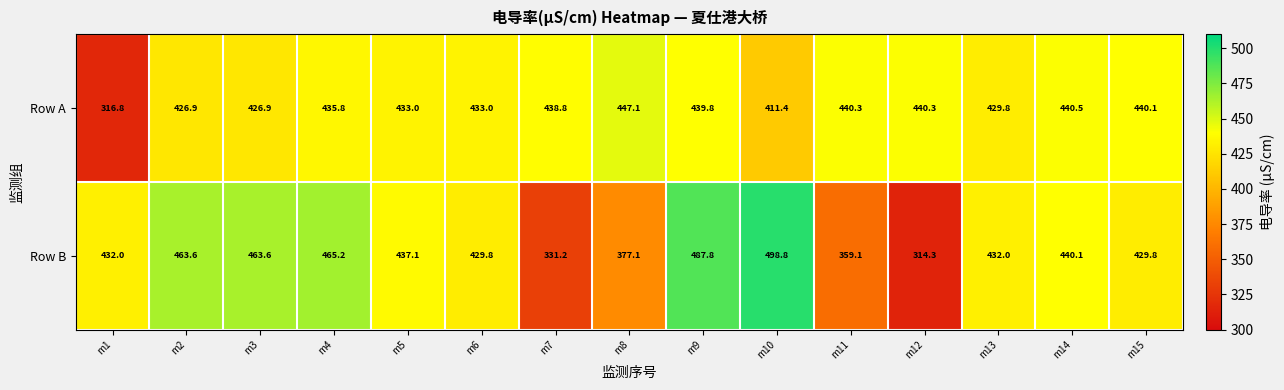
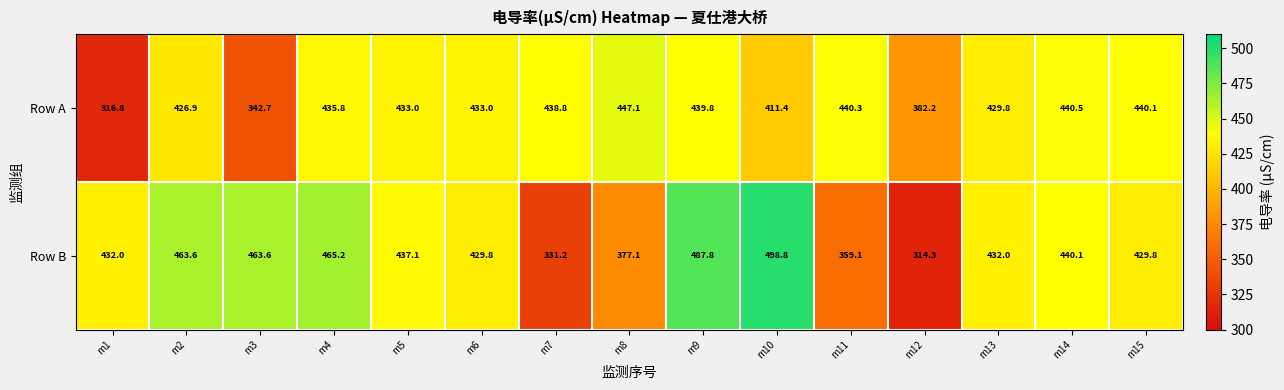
  {
    "Row A": {
      "m1": 316.8,
      "m2": 426.9,
-     "m3": 426.9,
+     "m3": 342.7,
      "m4": 435.8,
      "m5": 433.0,
      "m6": 433.0,
      "m7": 438.8,
      "m8": 447.1,
      "m9": 439.8,
      "m10": 411.4,
      "m11": 440.3,
-     "m12": 440.3,
+     "m12": 382.2,
      "m13": 429.8,
      "m14": 440.5,
      "m15": 440.1
    },
    "Row B": {
      "m1": 432.0,
      "m2": 463.6,
      "m3": 463.6,
      "m4": 465.2,
      "m5": 437.1,
      "m6": 429.8,
      "m7": 331.2,
      "m8": 377.1,
      "m9": 487.8,
      "m10": 498.8,
      "m11": 359.1,
      "m12": 314.3,
      "m13": 432.0,
      "m14": 440.1,
      "m15": 429.8
    }
  }
